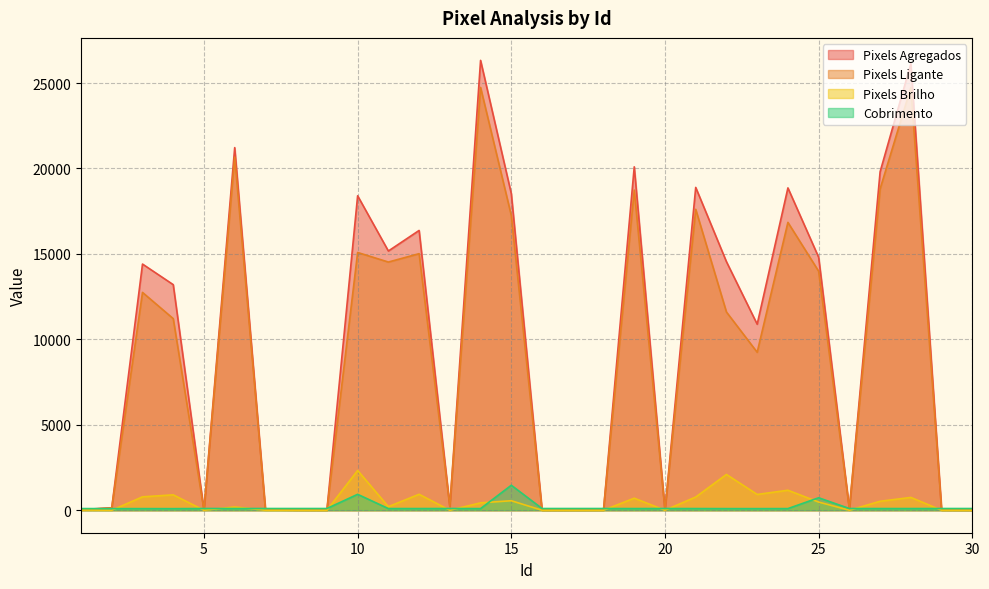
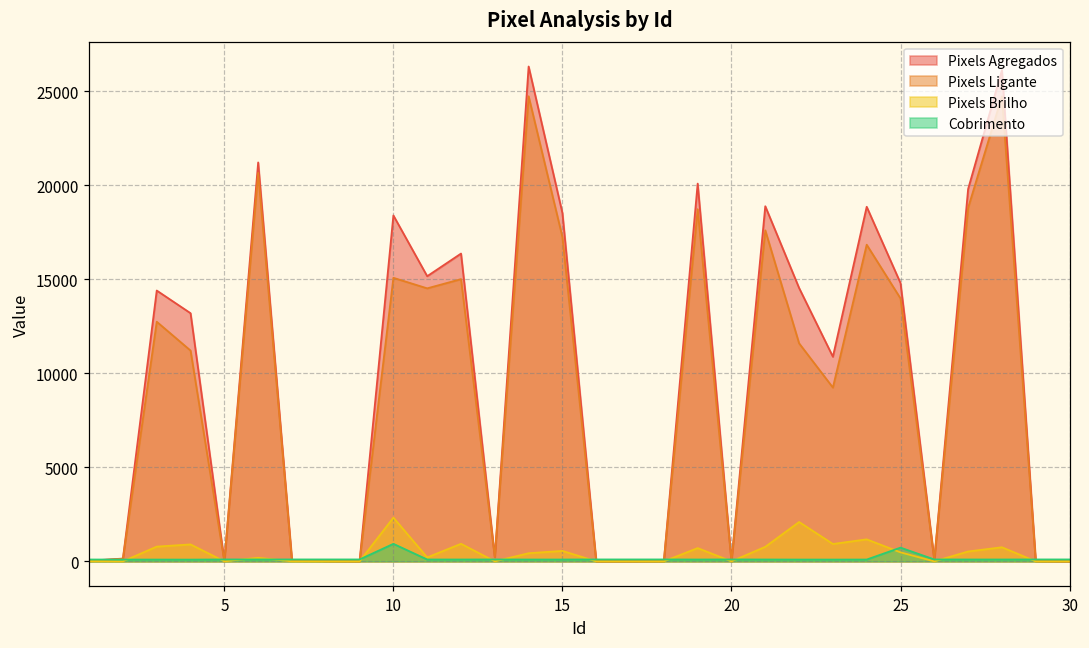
  {
    "Cobrimento": {
      "10": 900,
-     "15": 1500,
+     "15": 100,
      "25": 700
    }
  }
